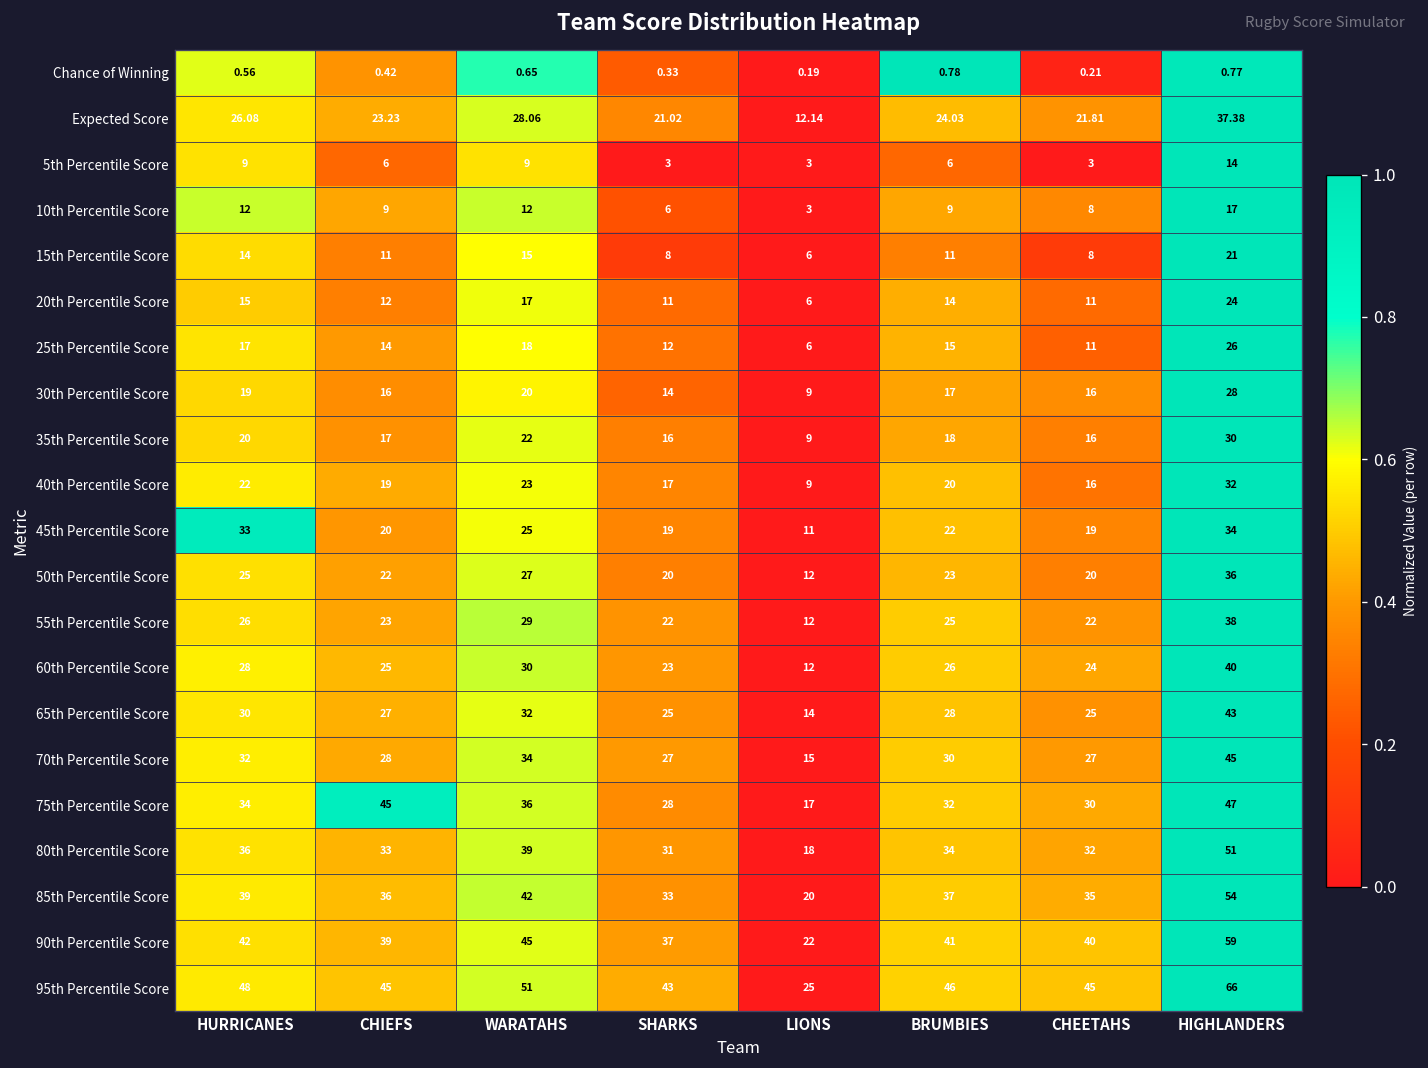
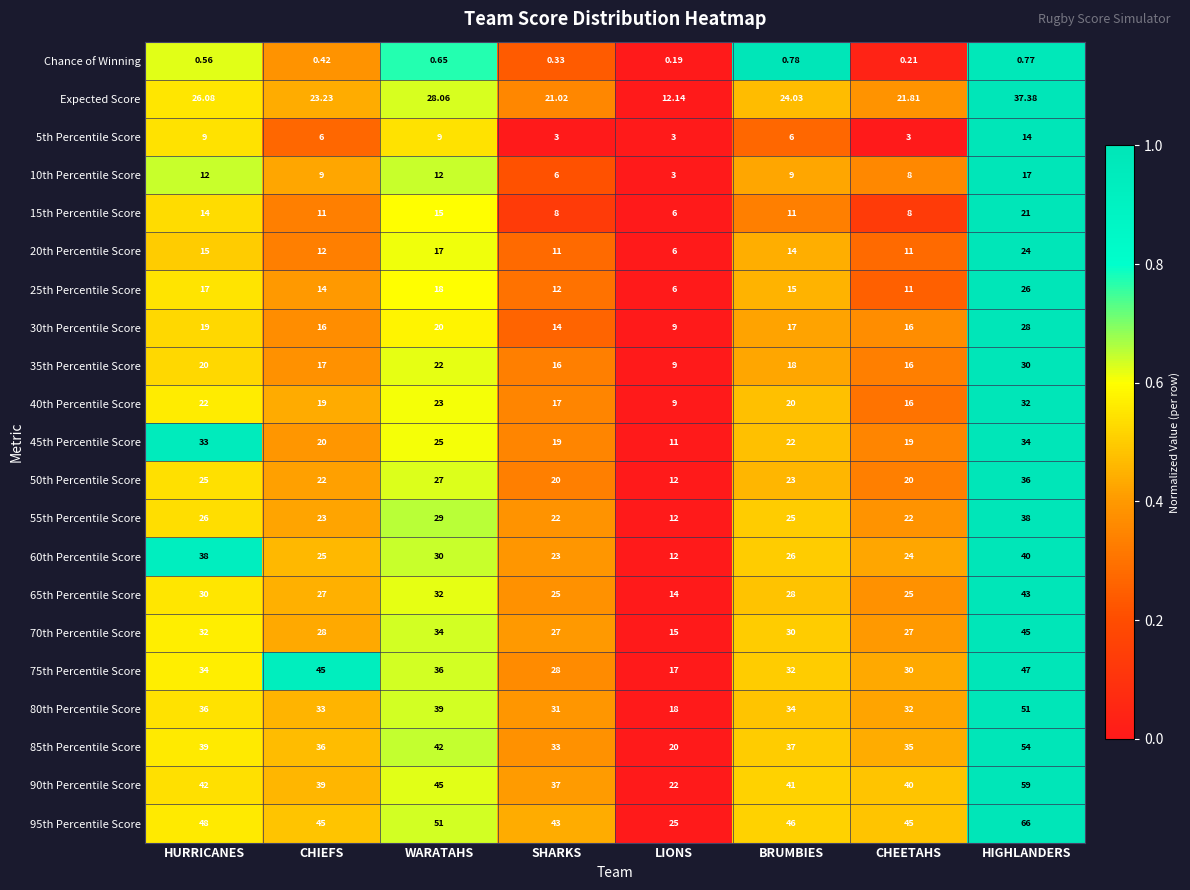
  {
    "Chance of Winning": {
      "HURRICANES": 0.56,
      "CHIEFS": 0.42,
      "WARATAHS": 0.65,
      "SHARKS": 0.33,
      "LIONS": 0.19,
      "BRUMBIES": 0.78,
      "CHEETAHS": 0.21,
      "HIGHLANDERS": 0.77
    },
    "Expected Score": {
      "HURRICANES": 26.08,
      "CHIEFS": 23.23,
      "WARATAHS": 28.06,
      "SHARKS": 21.02,
      "LIONS": 12.14,
      "BRUMBIES": 24.03,
      "CHEETAHS": 21.81,
      "HIGHLANDERS": 37.38
    },
    "5th Percentile Score": {
      "HURRICANES": 9,
      "CHIEFS": 6,
      "WARATAHS": 9,
      "SHARKS": 3,
      "LIONS": 3,
      "BRUMBIES": 6,
      "CHEETAHS": 3,
      "HIGHLANDERS": 14
    },
    "10th Percentile Score": {
      "HURRICANES": 12,
      "CHIEFS": 9,
      "WARATAHS": 12,
      "SHARKS": 6,
      "LIONS": 3,
      "BRUMBIES": 9,
      "CHEETAHS": 8,
      "HIGHLANDERS": 17
    },
    "15th Percentile Score": {
      "HURRICANES": 14,
      "CHIEFS": 11,
      "WARATAHS": 15,
      "SHARKS": 8,
      "LIONS": 6,
      "BRUMBIES": 11,
      "CHEETAHS": 8,
      "HIGHLANDERS": 21
    },
    "20th Percentile Score": {
      "HURRICANES": 15,
      "CHIEFS": 12,
      "WARATAHS": 17,
      "SHARKS": 11,
      "LIONS": 6,
      "BRUMBIES": 14,
      "CHEETAHS": 11,
      "HIGHLANDERS": 24
    },
    "25th Percentile Score": {
      "HURRICANES": 17,
      "CHIEFS": 14,
      "WARATAHS": 18,
      "SHARKS": 12,
      "LIONS": 6,
      "BRUMBIES": 15,
      "CHEETAHS": 11,
      "HIGHLANDERS": 26
    },
    "30th Percentile Score": {
      "HURRICANES": 19,
      "CHIEFS": 16,
      "WARATAHS": 20,
      "SHARKS": 14,
      "LIONS": 9,
      "BRUMBIES": 17,
      "CHEETAHS": 16,
      "HIGHLANDERS": 28
    },
    "35th Percentile Score": {
      "HURRICANES": 20,
      "CHIEFS": 17,
      "WARATAHS": 22,
      "SHARKS": 16,
      "LIONS": 9,
      "BRUMBIES": 18,
      "CHEETAHS": 16,
      "HIGHLANDERS": 30
    },
    "40th Percentile Score": {
      "HURRICANES": 22,
      "CHIEFS": 19,
      "WARATAHS": 23,
      "SHARKS": 17,
      "LIONS": 9,
      "BRUMBIES": 20,
      "CHEETAHS": 16,
      "HIGHLANDERS": 32
    },
    "45th Percentile Score": {
      "HURRICANES": 33,
      "CHIEFS": 20,
      "WARATAHS": 25,
      "SHARKS": 19,
      "LIONS": 11,
      "BRUMBIES": 22,
      "CHEETAHS": 19,
      "HIGHLANDERS": 34
    },
    "50th Percentile Score": {
      "HURRICANES": 25,
      "CHIEFS": 22,
      "WARATAHS": 27,
      "SHARKS": 20,
      "LIONS": 12,
      "BRUMBIES": 23,
      "CHEETAHS": 20,
      "HIGHLANDERS": 36
    },
    "55th Percentile Score": {
      "HURRICANES": 26,
      "CHIEFS": 23,
      "WARATAHS": 29,
      "SHARKS": 22,
      "LIONS": 12,
      "BRUMBIES": 25,
      "CHEETAHS": 22,
      "HIGHLANDERS": 38
    },
    "60th Percentile Score": {
-     "HURRICANES": 28,
+     "HURRICANES": 38,
      "CHIEFS": 25,
      "WARATAHS": 30,
      "SHARKS": 23,
      "LIONS": 12,
      "BRUMBIES": 26,
      "CHEETAHS": 24,
      "HIGHLANDERS": 40
    },
    "65th Percentile Score": {
      "HURRICANES": 30,
      "CHIEFS": 27,
      "WARATAHS": 32,
      "SHARKS": 25,
      "LIONS": 14,
      "BRUMBIES": 28,
      "CHEETAHS": 25,
      "HIGHLANDERS": 43
    },
    "70th Percentile Score": {
      "HURRICANES": 32,
      "CHIEFS": 28,
      "WARATAHS": 34,
      "SHARKS": 27,
      "LIONS": 15,
      "BRUMBIES": 30,
      "CHEETAHS": 27,
      "HIGHLANDERS": 45
    },
    "75th Percentile Score": {
      "HURRICANES": 34,
      "CHIEFS": 45,
      "WARATAHS": 36,
      "SHARKS": 28,
      "LIONS": 17,
      "BRUMBIES": 32,
      "CHEETAHS": 30,
      "HIGHLANDERS": 47
    },
    "80th Percentile Score": {
      "HURRICANES": 36,
      "CHIEFS": 33,
      "WARATAHS": 39,
      "SHARKS": 31,
      "LIONS": 18,
      "BRUMBIES": 34,
      "CHEETAHS": 32,
      "HIGHLANDERS": 51
    },
    "85th Percentile Score": {
      "HURRICANES": 39,
      "CHIEFS": 36,
      "WARATAHS": 42,
      "SHARKS": 33,
      "LIONS": 20,
      "BRUMBIES": 37,
      "CHEETAHS": 35,
      "HIGHLANDERS": 54
    },
    "90th Percentile Score": {
      "HURRICANES": 42,
      "CHIEFS": 39,
      "WARATAHS": 45,
      "SHARKS": 37,
      "LIONS": 22,
      "BRUMBIES": 41,
      "CHEETAHS": 40,
      "HIGHLANDERS": 59
    },
    "95th Percentile Score": {
      "HURRICANES": 48,
      "CHIEFS": 45,
      "WARATAHS": 51,
      "SHARKS": 43,
      "LIONS": 25,
      "BRUMBIES": 46,
      "CHEETAHS": 45,
      "HIGHLANDERS": 66
    }
  }
